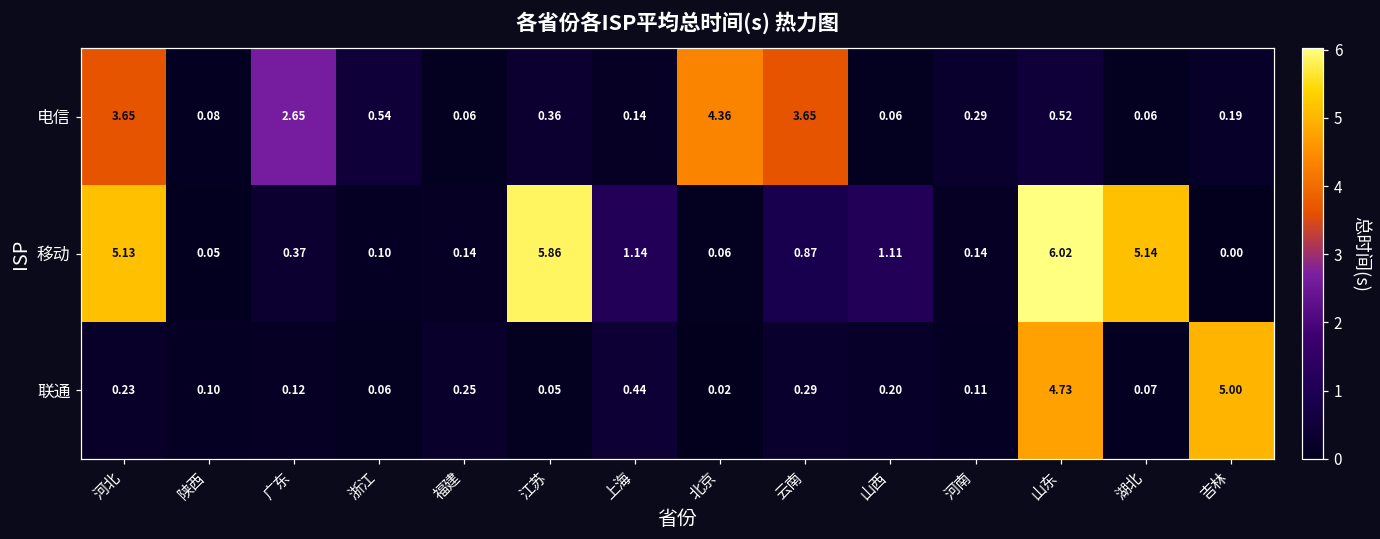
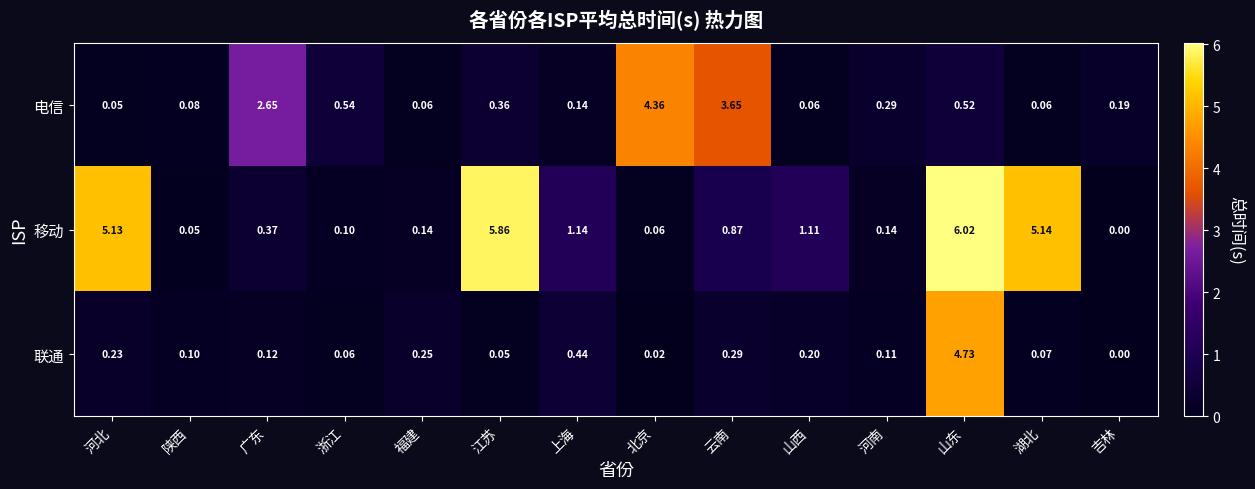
  {
    "电信": {
-     "河北": 3.65,
+     "河北": 0.05,
      "陕西": 0.08,
      "广东": 2.65,
      "浙江": 0.54,
      "福建": 0.06,
      "江苏": 0.36,
      "上海": 0.14,
      "北京": 4.36,
      "云南": 3.65,
      "山西": 0.06,
      "河南": 0.29,
      "山东": 0.52,
      "湖北": 0.06,
      "吉林": 0.19
    },
    "移动": {
      "河北": 5.13,
      "陕西": 0.05,
      "广东": 0.37,
      "浙江": 0.10,
      "福建": 0.14,
      "江苏": 5.86,
      "上海": 1.14,
      "北京": 0.06,
      "云南": 0.87,
      "山西": 1.11,
      "河南": 0.14,
      "山东": 6.02,
      "湖北": 5.14,
      "吉林": 0.00
    },
    "联通": {
      "河北": 0.23,
      "陕西": 0.10,
      "广东": 0.12,
      "浙江": 0.06,
      "福建": 0.25,
      "江苏": 0.05,
      "上海": 0.44,
      "北京": 0.02,
      "云南": 0.29,
      "山西": 0.20,
      "河南": 0.11,
      "山东": 4.73,
      "湖北": 0.07,
-     "吉林": 5.00
+     "吉林": 0.00
    }
  }
